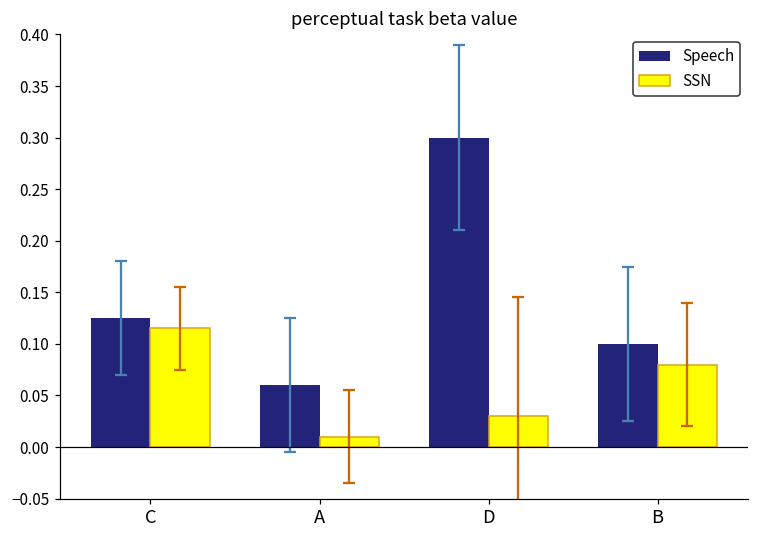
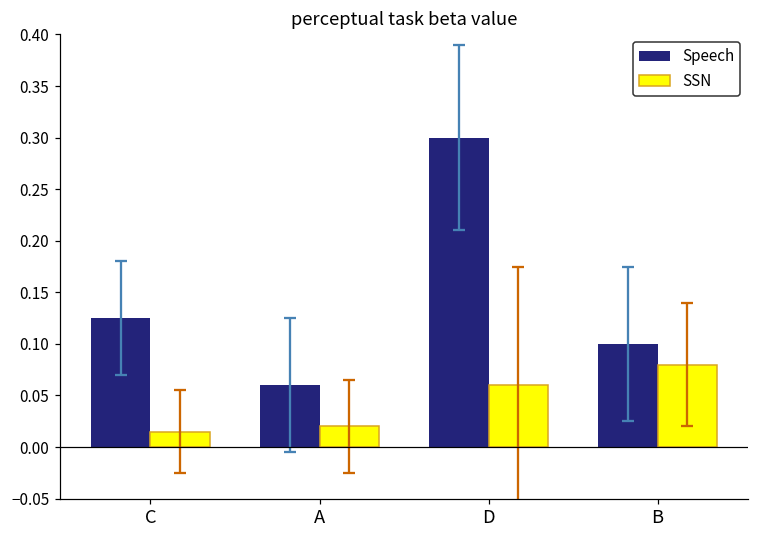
  {
    "Speech": {
      "C": 0.13,
      "A": 0.06,
      "D": 0.30,
      "B": 0.10
    },
    "SSN": {
-     "C": 0.12,
-     "A": 0.01,
-     "D": 0.03,
+     "C": 0.02,
+     "A": 0.02,
+     "D": 0.06,
      "B": 0.08
    }
  }
